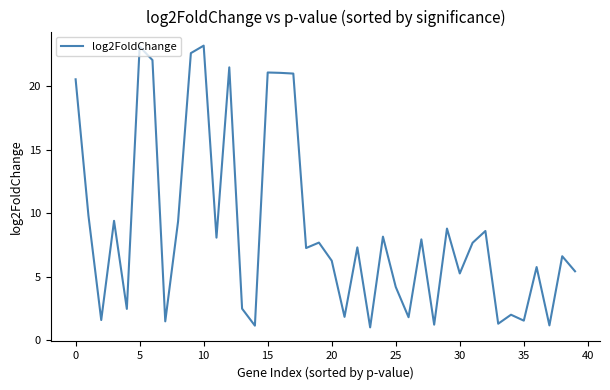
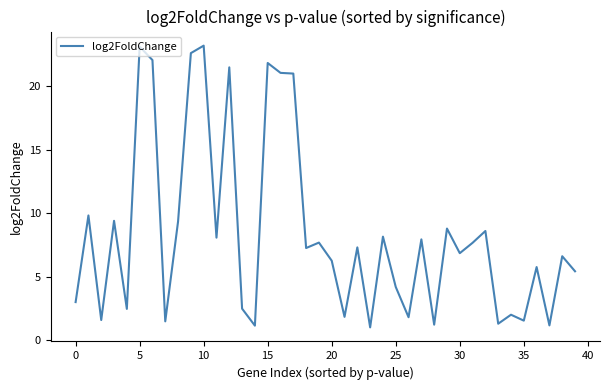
  {
-   "0": 20.5,
+   "0": 3.0,
    "10": 23.2,
-   "15": 21.1,
+   "15": 21.8,
    "20": 6.3,
    "25": 4.2,
-   "30": 5.3,
+   "30": 6.9,
    "35": 1.5
  }
